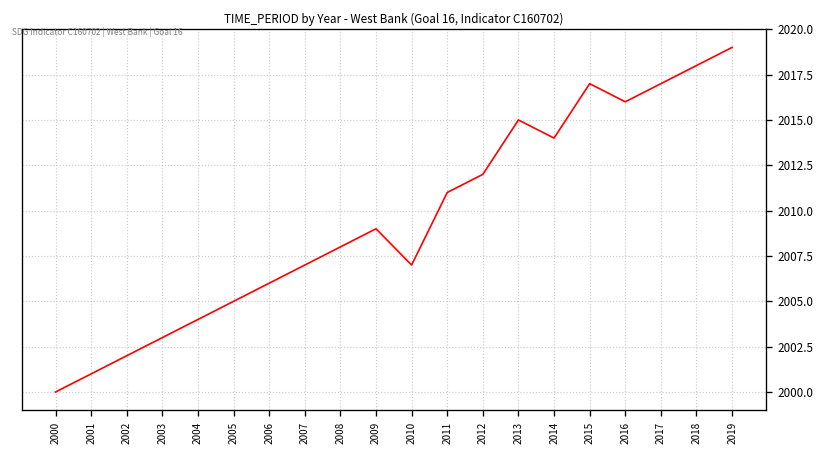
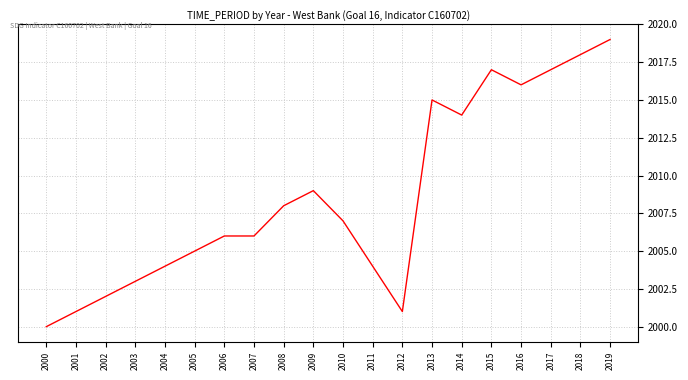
  {
    "2000": 2000,
    "2001": 2001,
    "2002": 2002,
    "2003": 2003,
    "2004": 2004,
    "2005": 2005,
    "2006": 2006,
-   "2007": 2007,
+   "2007": 2006,
    "2008": 2008,
    "2009": 2009,
    "2010": 2007,
-   "2011": 2011,
-   "2012": 2012,
+   "2011": 2004,
+   "2012": 2001,
    "2013": 2015,
    "2014": 2014,
    "2015": 2017,
    "2016": 2016,
    "2017": 2017,
    "2018": 2018,
    "2019": 2019
  }
